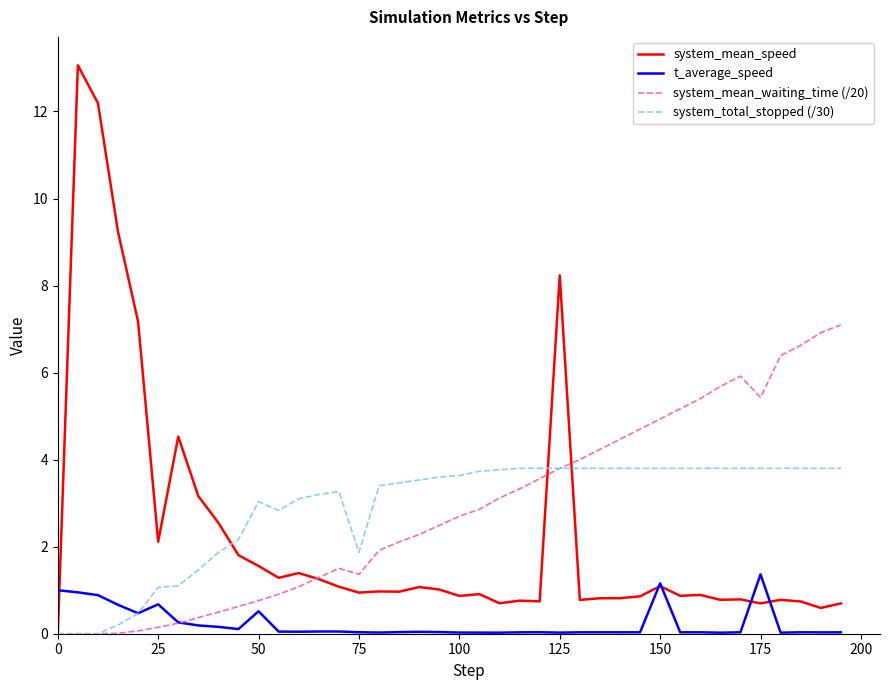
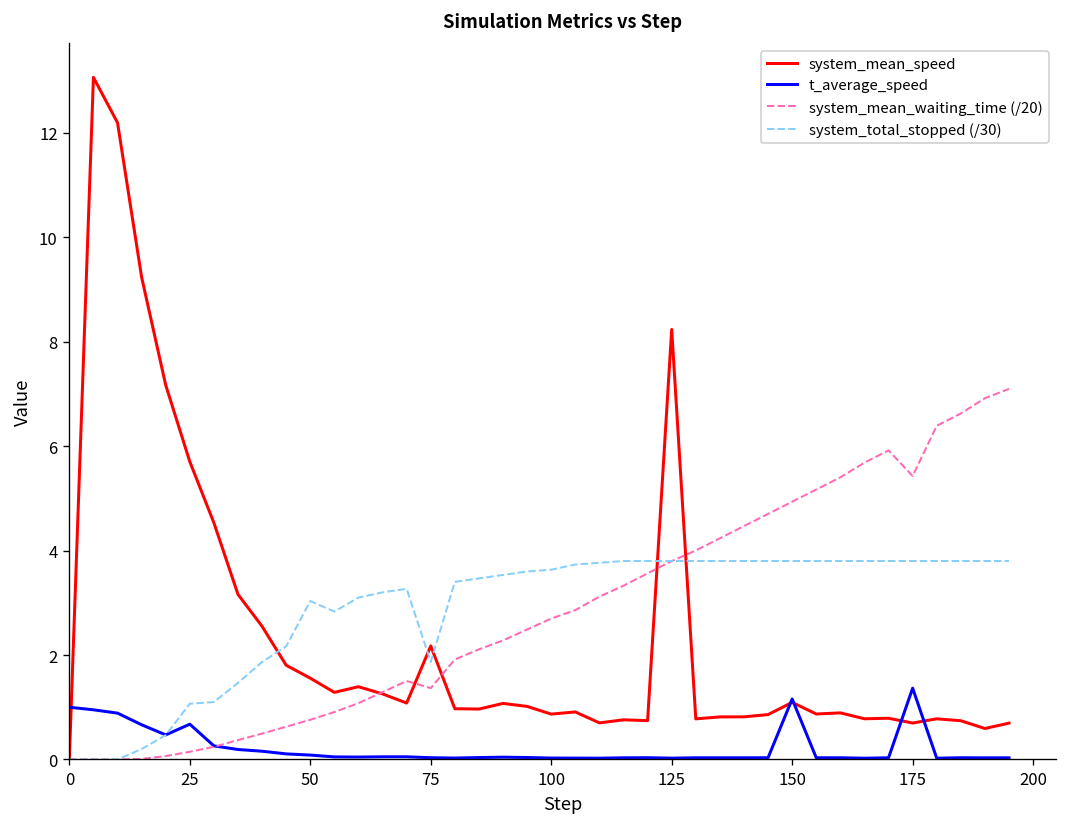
  {
    "system_mean_speed": {
-     "25": 2.1,
+     "25": 5.7,
      "50": 1.6,
-     "75": 0.9,
+     "75": 2.2,
      "100": 0.9,
      "125": 8.2,
      "150": 1.1,
      "175": 0.7
    },
    "t_average_speed": {
      "0": 1.0,
      "25": 0.7,
-     "50": 0.5,
+     "50": 0.1,
      "75": 0.0,
      "100": 0.0,
      "125": 0.0,
      "150": 1.2,
      "175": 1.4
    },
    "system_mean_waiting_time (/20)": {
      "25": 0.1,
      "50": 0.8,
      "75": 1.4,
      "100": 2.7,
      "150": 4.9,
      "175": 5.4
    },
    "system_total_stopped (/30)": {
      "25": 1.1,
      "50": 3.0,
      "75": 1.9,
      "100": 3.6,
      "150": 3.8,
      "175": 3.8
    }
  }
